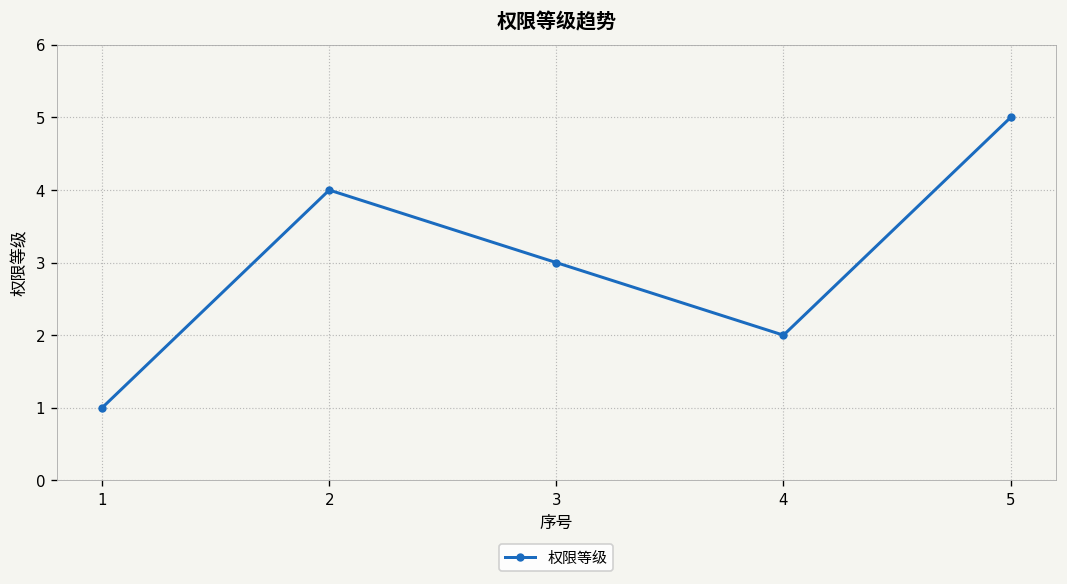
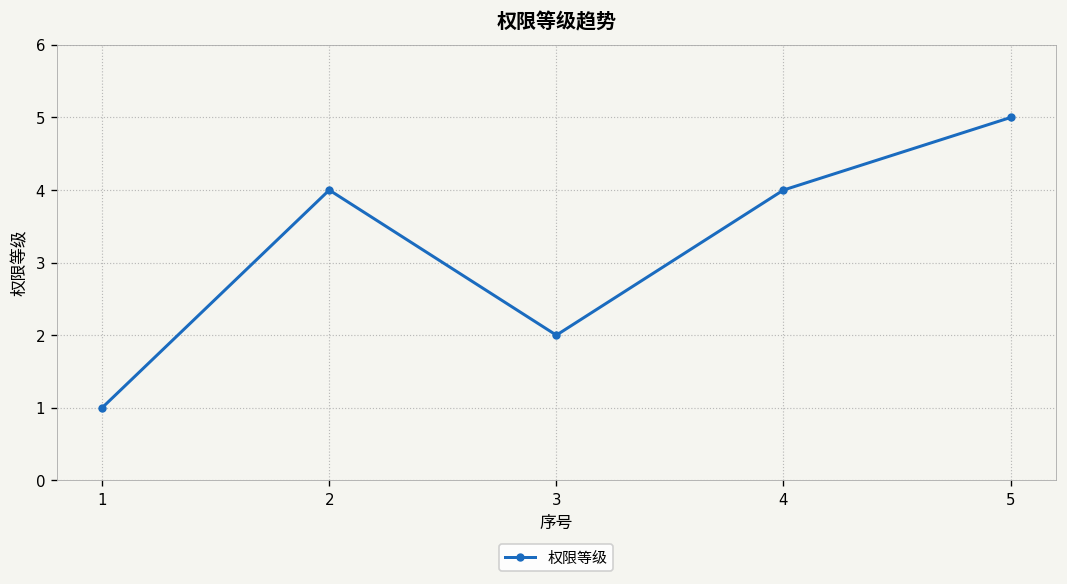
  {
    "1": 1,
    "2": 4,
-   "3": 3,
-   "4": 2,
+   "3": 2,
+   "4": 4,
    "5": 5
  }
